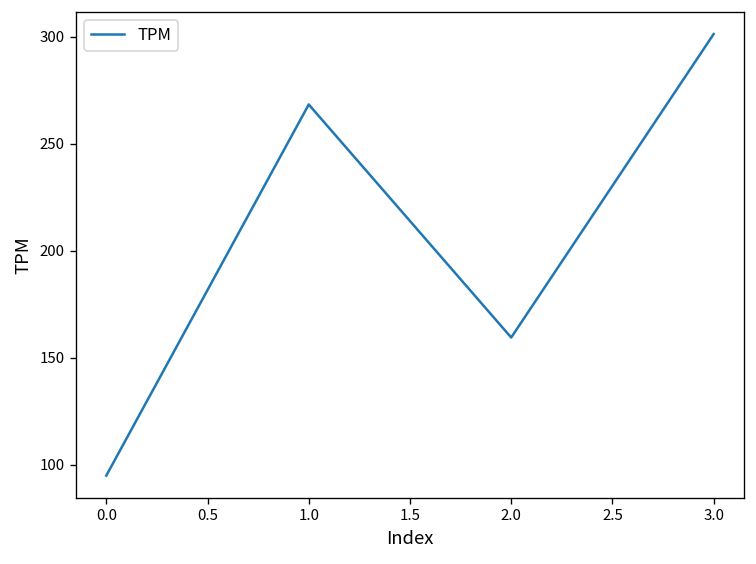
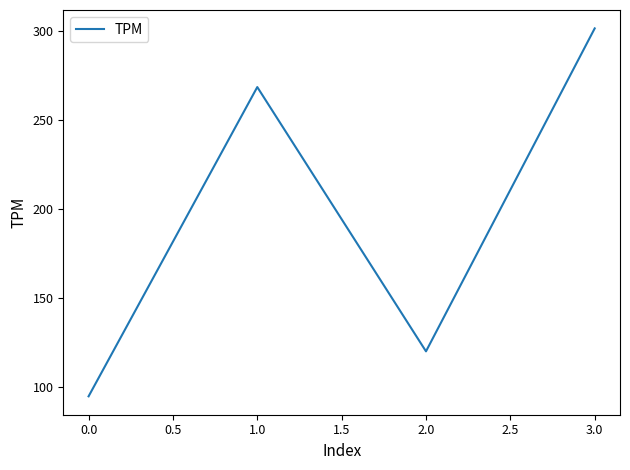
  {
    "0.0": 95,
    "1.0": 268,
-   "2.0": 159,
+   "2.0": 120,
    "3.0": 301
  }
